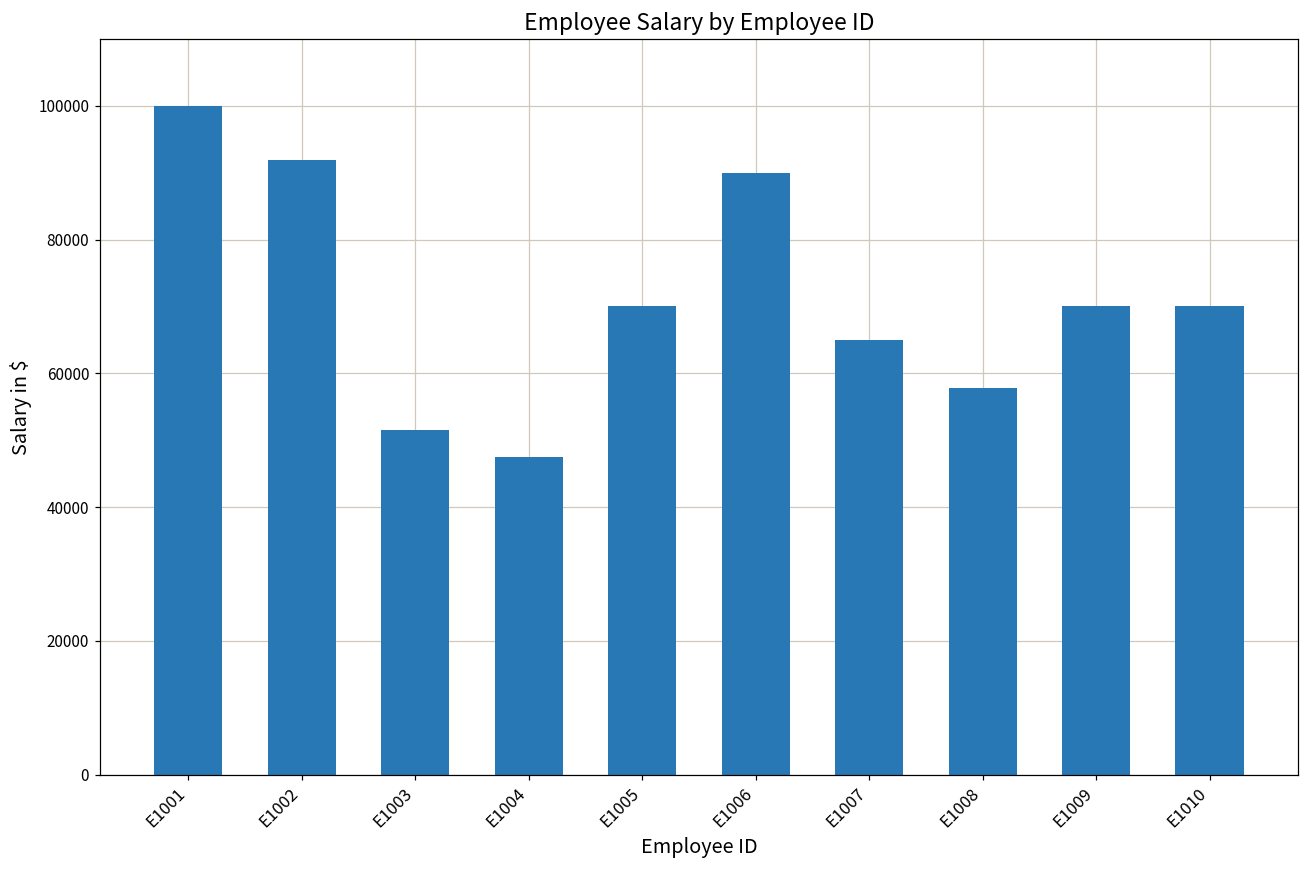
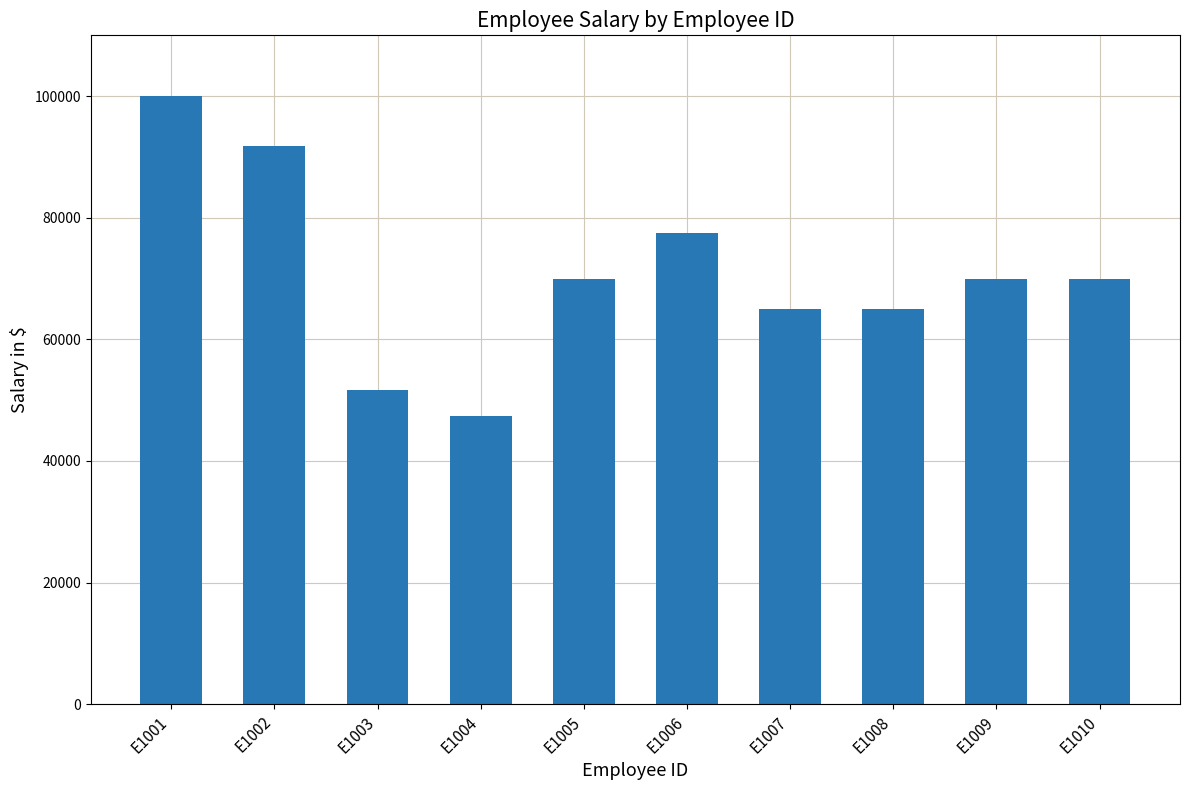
  {
    "E1001": 100000,
    "E1002": 92000,
    "E1003": 52000,
    "E1004": 47000,
    "E1005": 70000,
-   "E1006": 90000,
+   "E1006": 77000,
    "E1007": 65000,
-   "E1008": 58000,
+   "E1008": 65000,
    "E1009": 70000,
    "E1010": 70000
  }
